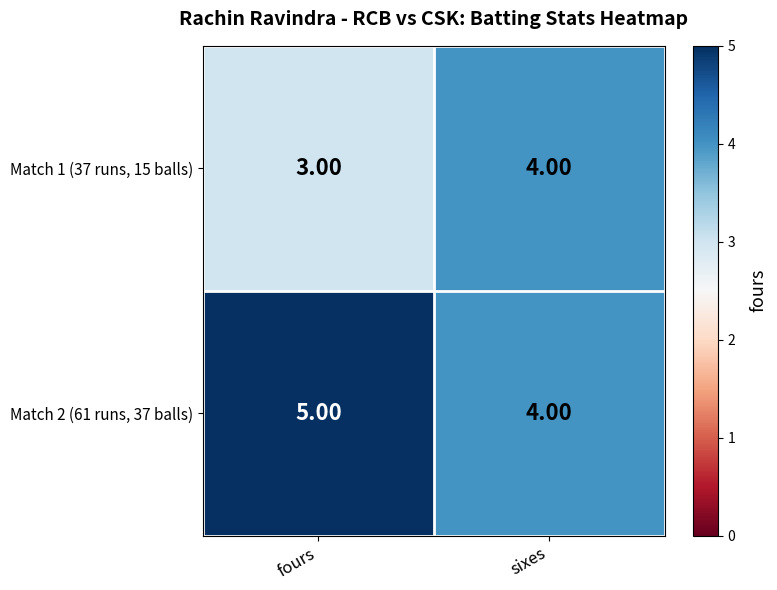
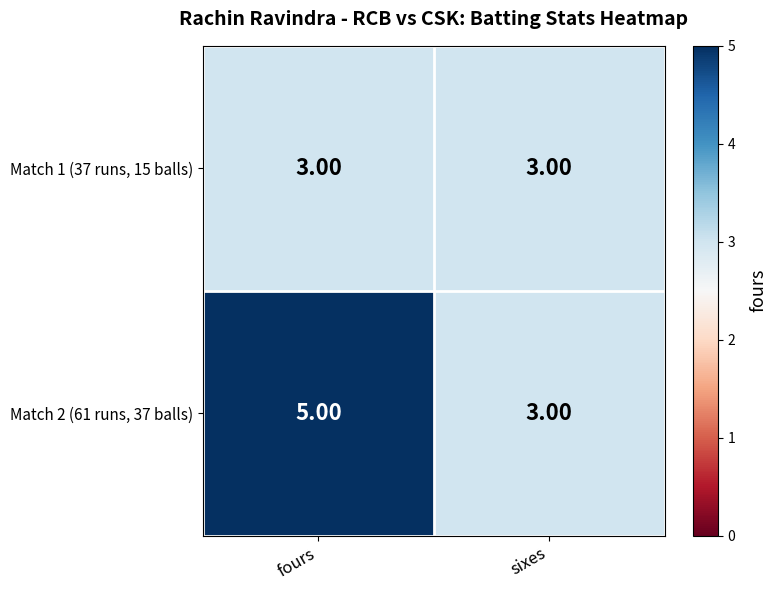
  {
    "Match 1 (37 runs, 15 balls)": {
      "fours": 3.00,
-     "sixes": 4.00
+     "sixes": 3.00
    },
    "Match 2 (61 runs, 37 balls)": {
      "fours": 5.00,
-     "sixes": 4.00
+     "sixes": 3.00
    }
  }
